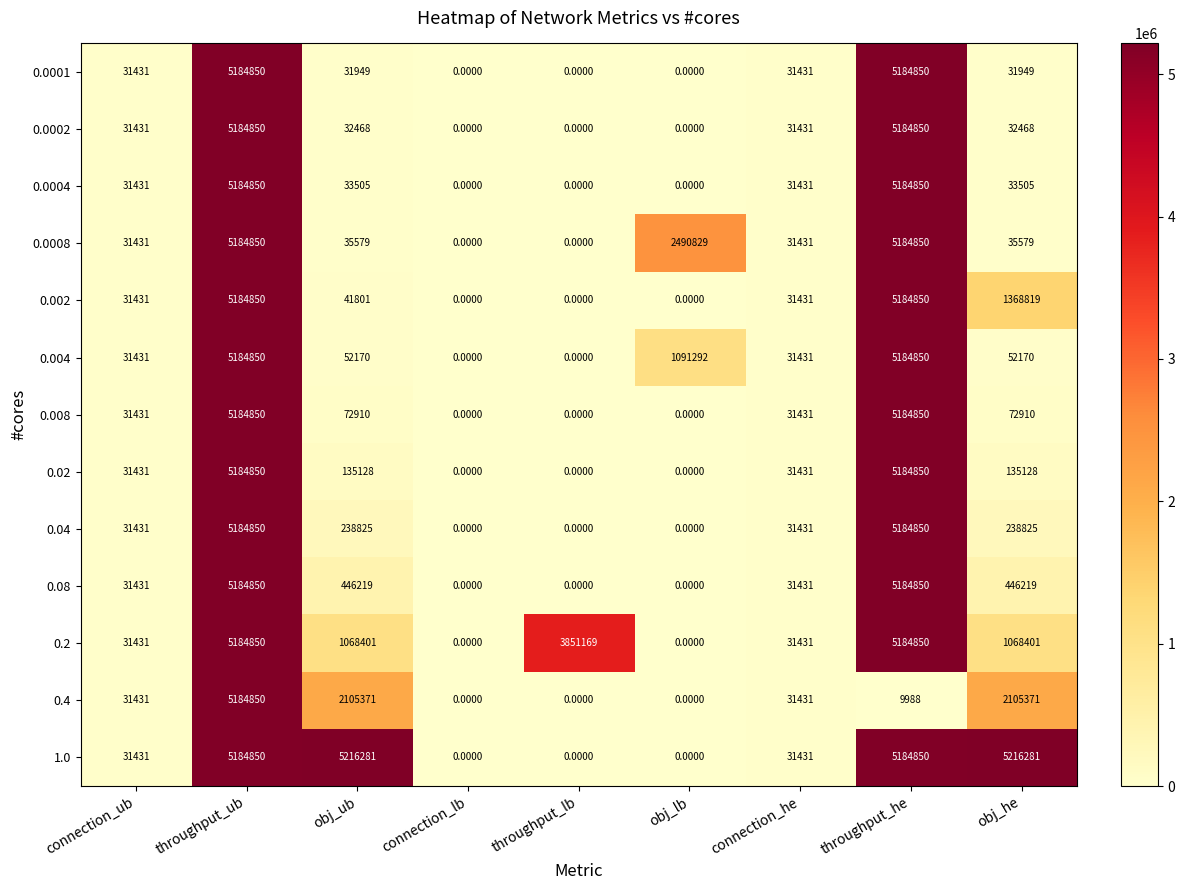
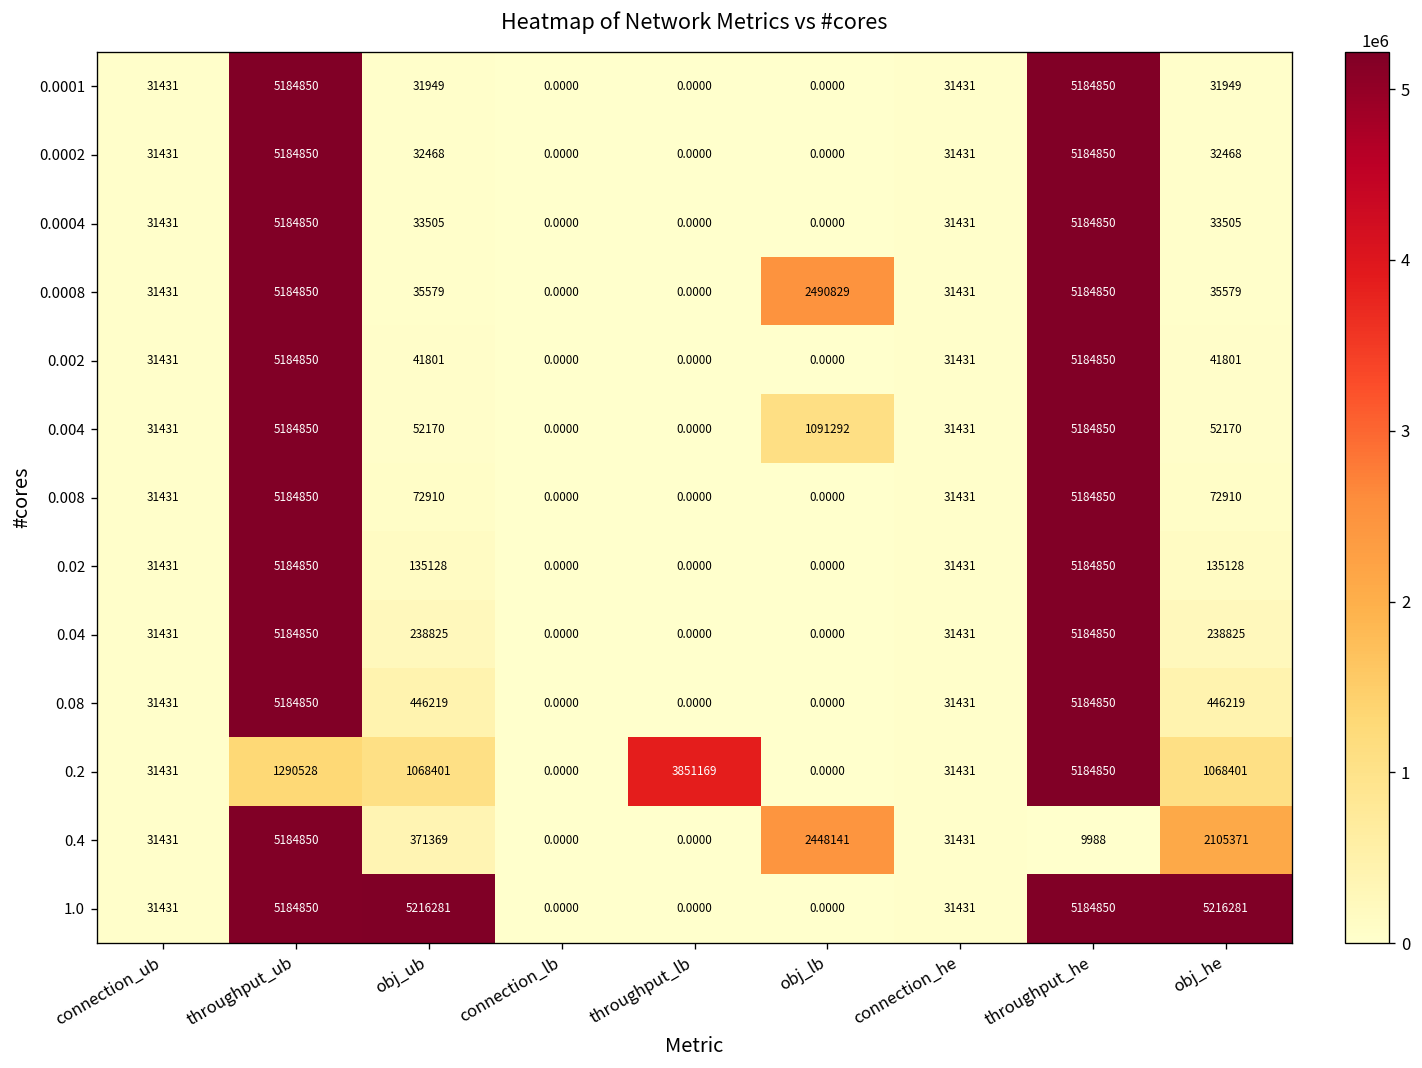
  {
    "0.0001": {
      "connection_ub": 31431,
      "throughput_ub": 5184850,
      "obj_ub": 31949,
      "connection_lb": 0.0000,
      "throughput_lb": 0.0000,
      "obj_lb": 0.0000,
      "connection_he": 31431,
      "throughput_he": 5184850,
      "obj_he": 31949
    },
    "0.0002": {
      "connection_ub": 31431,
      "throughput_ub": 5184850,
      "obj_ub": 32468,
      "connection_lb": 0.0000,
      "throughput_lb": 0.0000,
      "obj_lb": 0.0000,
      "connection_he": 31431,
      "throughput_he": 5184850,
      "obj_he": 32468
    },
    "0.0004": {
      "connection_ub": 31431,
      "throughput_ub": 5184850,
      "obj_ub": 33505,
      "connection_lb": 0.0000,
      "throughput_lb": 0.0000,
      "obj_lb": 0.0000,
      "connection_he": 31431,
      "throughput_he": 5184850,
      "obj_he": 33505
    },
    "0.0008": {
      "connection_ub": 31431,
      "throughput_ub": 5184850,
      "obj_ub": 35579,
      "connection_lb": 0.0000,
      "throughput_lb": 0.0000,
      "obj_lb": 2490829,
      "connection_he": 31431,
      "throughput_he": 5184850,
      "obj_he": 35579
    },
    "0.002": {
      "connection_ub": 31431,
      "throughput_ub": 5184850,
      "obj_ub": 41801,
      "connection_lb": 0.0000,
      "throughput_lb": 0.0000,
      "obj_lb": 0.0000,
      "connection_he": 31431,
      "throughput_he": 5184850,
-     "obj_he": 1368819
+     "obj_he": 41801
    },
    "0.004": {
      "connection_ub": 31431,
      "throughput_ub": 5184850,
      "obj_ub": 52170,
      "connection_lb": 0.0000,
      "throughput_lb": 0.0000,
      "obj_lb": 1091292,
      "connection_he": 31431,
      "throughput_he": 5184850,
      "obj_he": 52170
    },
    "0.008": {
      "connection_ub": 31431,
      "throughput_ub": 5184850,
      "obj_ub": 72910,
      "connection_lb": 0.0000,
      "throughput_lb": 0.0000,
      "obj_lb": 0.0000,
      "connection_he": 31431,
      "throughput_he": 5184850,
      "obj_he": 72910
    },
    "0.02": {
      "connection_ub": 31431,
      "throughput_ub": 5184850,
      "obj_ub": 135128,
      "connection_lb": 0.0000,
      "throughput_lb": 0.0000,
      "obj_lb": 0.0000,
      "connection_he": 31431,
      "throughput_he": 5184850,
      "obj_he": 135128
    },
    "0.04": {
      "connection_ub": 31431,
      "throughput_ub": 5184850,
      "obj_ub": 238825,
      "connection_lb": 0.0000,
      "throughput_lb": 0.0000,
      "obj_lb": 0.0000,
      "connection_he": 31431,
      "throughput_he": 5184850,
      "obj_he": 238825
    },
    "0.08": {
      "connection_ub": 31431,
      "throughput_ub": 5184850,
      "obj_ub": 446219,
      "connection_lb": 0.0000,
      "throughput_lb": 0.0000,
      "obj_lb": 0.0000,
      "connection_he": 31431,
      "throughput_he": 5184850,
      "obj_he": 446219
    },
    "0.2": {
      "connection_ub": 31431,
-     "throughput_ub": 5184850,
+     "throughput_ub": 1290528,
      "obj_ub": 1068401,
      "connection_lb": 0.0000,
      "throughput_lb": 3851169,
      "obj_lb": 0.0000,
      "connection_he": 31431,
      "throughput_he": 5184850,
      "obj_he": 1068401
    },
    "0.4": {
      "connection_ub": 31431,
      "throughput_ub": 5184850,
-     "obj_ub": 2105371,
+     "obj_ub": 371369,
      "connection_lb": 0.0000,
      "throughput_lb": 0.0000,
-     "obj_lb": 0.0000,
+     "obj_lb": 2448141,
      "connection_he": 31431,
      "throughput_he": 9988,
      "obj_he": 2105371
    },
    "1.0": {
      "connection_ub": 31431,
      "throughput_ub": 5184850,
      "obj_ub": 5216281,
      "connection_lb": 0.0000,
      "throughput_lb": 0.0000,
      "obj_lb": 0.0000,
      "connection_he": 31431,
      "throughput_he": 5184850,
      "obj_he": 5216281
    }
  }
